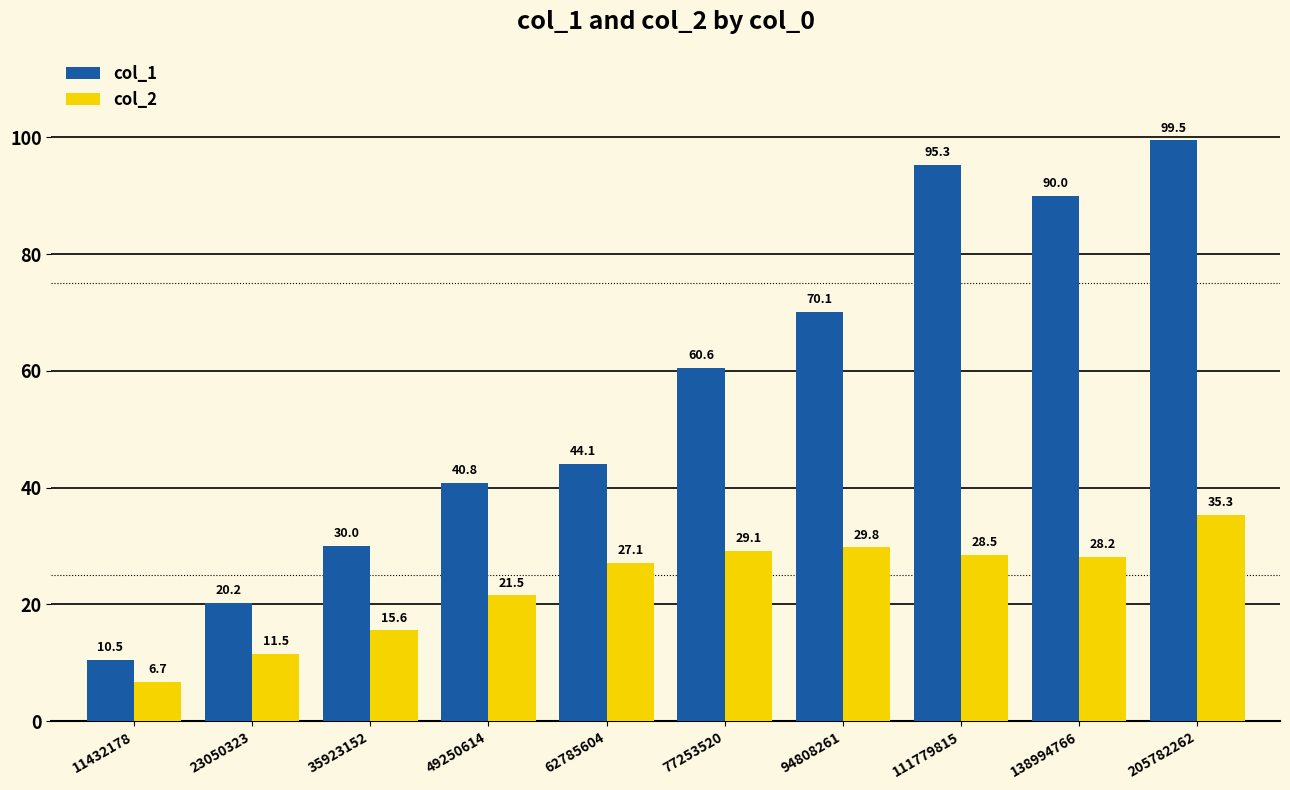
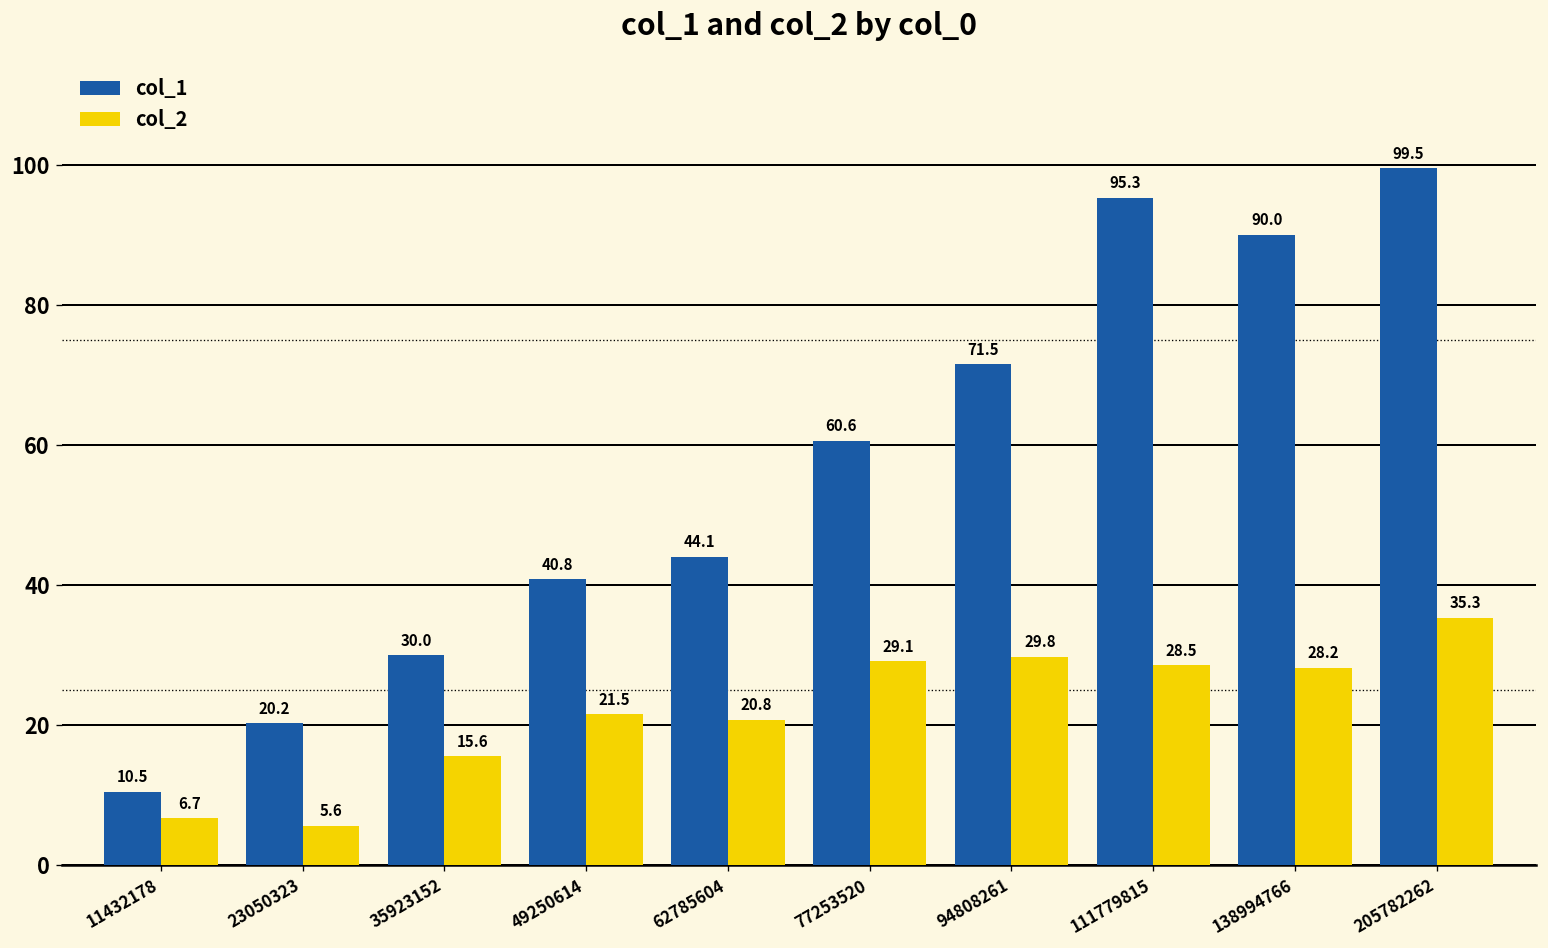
  {
    "col_1": {
      "11432178": 10.5,
      "23050323": 20.2,
      "35923152": 30.0,
      "49250614": 40.8,
      "62785604": 44.1,
      "77253520": 60.6,
-     "94808261": 70.1,
+     "94808261": 71.5,
      "111779815": 95.3,
      "138994766": 90.0,
      "205782262": 99.5
    },
    "col_2": {
      "11432178": 6.7,
-     "23050323": 11.5,
+     "23050323": 5.6,
      "35923152": 15.6,
      "49250614": 21.5,
-     "62785604": 27.1,
+     "62785604": 20.8,
      "77253520": 29.1,
      "94808261": 29.8,
      "111779815": 28.5,
      "138994766": 28.2,
      "205782262": 35.3
    }
  }
